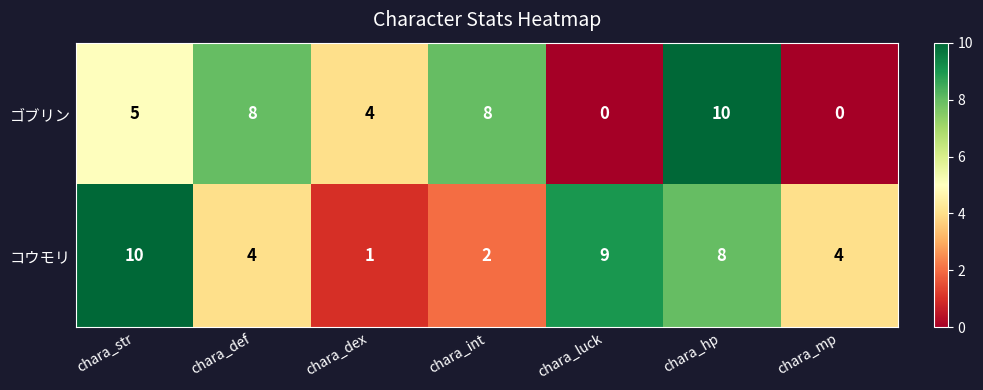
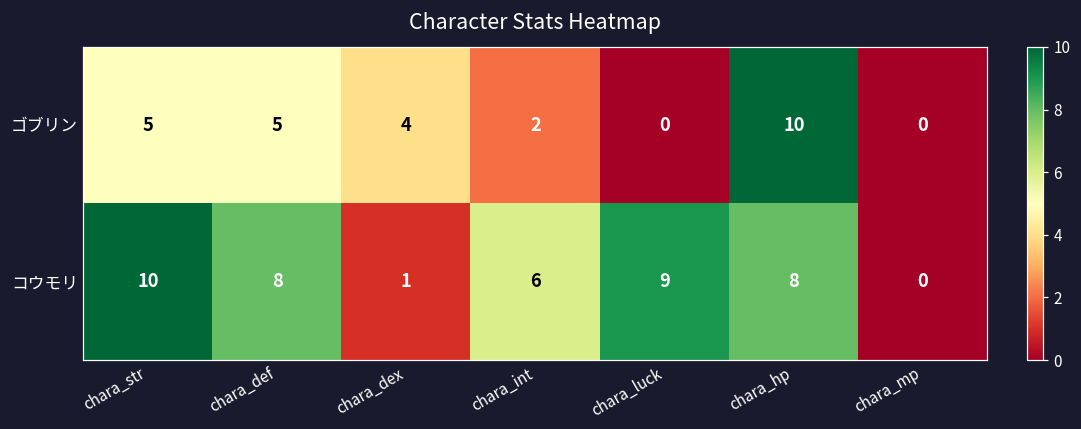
  {
    "ゴブリン": {
      "chara_str": 5,
-     "chara_def": 8,
+     "chara_def": 5,
      "chara_dex": 4,
-     "chara_int": 8,
+     "chara_int": 2,
      "chara_luck": 0,
      "chara_hp": 10,
      "chara_mp": 0
    },
    "コウモリ": {
      "chara_str": 10,
-     "chara_def": 4,
+     "chara_def": 8,
      "chara_dex": 1,
-     "chara_int": 2,
+     "chara_int": 6,
      "chara_luck": 9,
      "chara_hp": 8,
-     "chara_mp": 4
+     "chara_mp": 0
    }
  }
